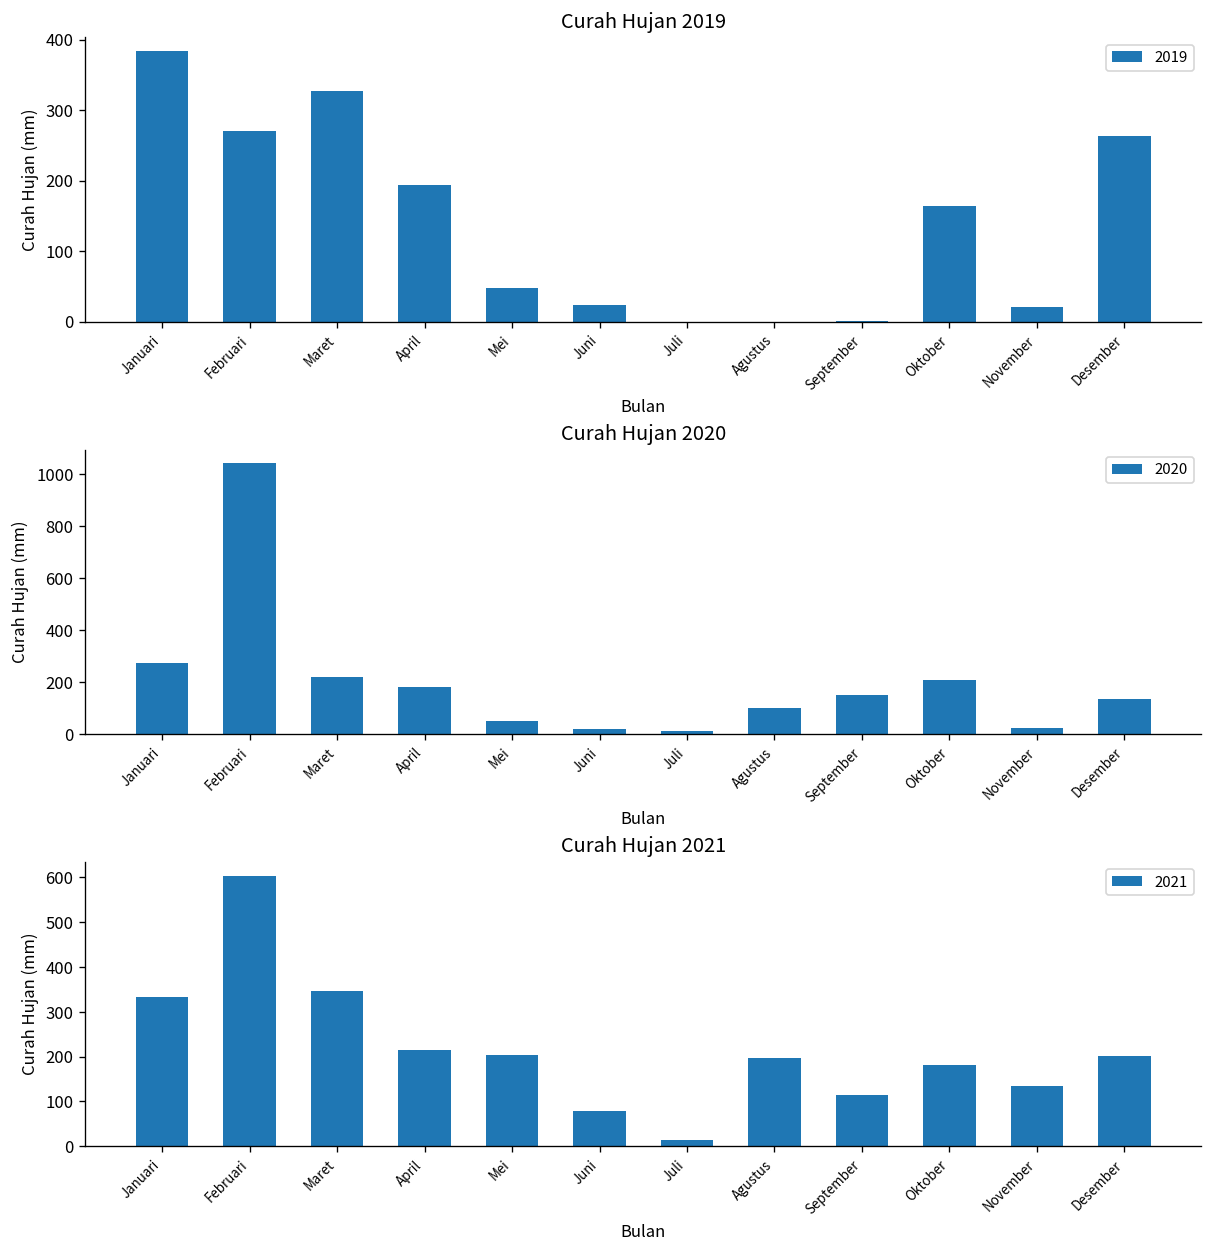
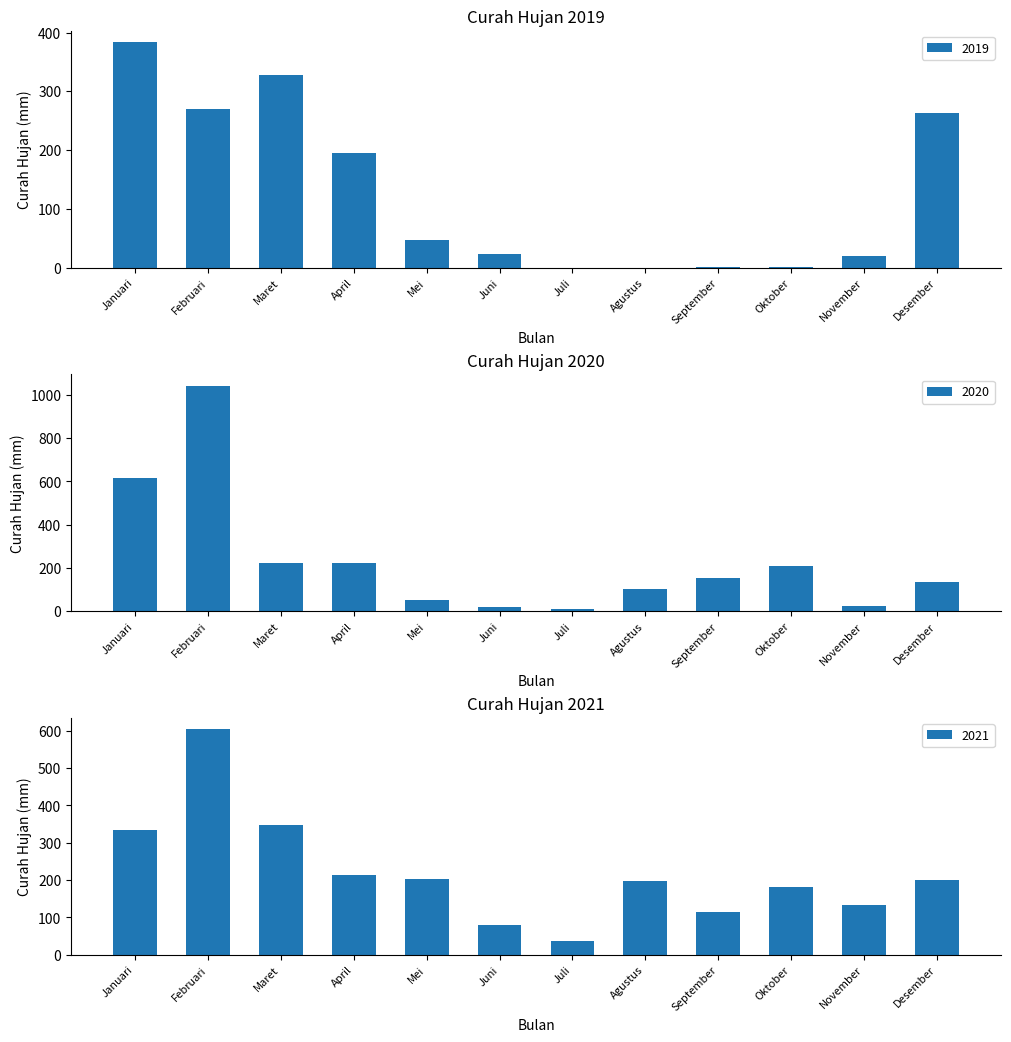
  {
    "Curah Hujan 2019": {
      "Januari": 380,
      "Februari": 270,
      "Maret": 330,
      "April": 190,
      "Mei": 50,
      "Juni": 20,
      "Juli": 0,
      "Agustus": 0,
-     "Oktober": 160,
+     "Oktober": 0,
      "November": 20,
      "Desember": 260
    },
    "Curah Hujan 2020": {
-     "Januari": 270,
+     "Januari": 620,
      "Februari": 1040,
      "Maret": 220,
-     "April": 180,
+     "April": 220,
      "Mei": 50,
      "Juni": 20,
      "Juli": 10,
      "Agustus": 100,
      "September": 150,
      "Oktober": 210,
      "November": 20,
      "Desember": 130
    },
    "Curah Hujan 2021": {
      "Januari": 330,
      "Februari": 600,
      "Maret": 350,
      "April": 210,
      "Mei": 200,
      "Juni": 80,
-     "Juli": 10,
+     "Juli": 40,
      "Agustus": 200,
      "September": 110,
      "Oktober": 180,
      "November": 130,
      "Desember": 200
    }
  }
